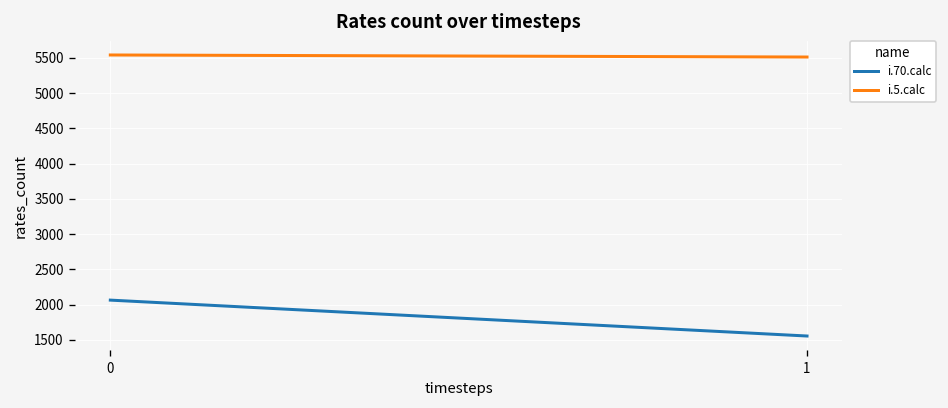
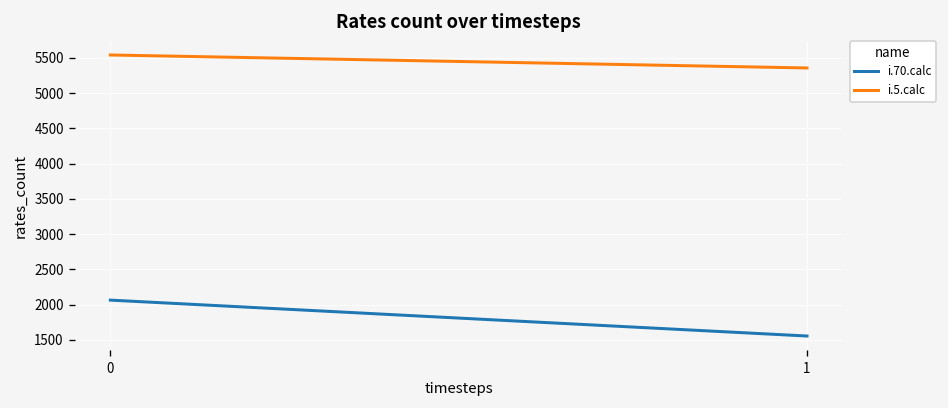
  {
    "i.70.calc": {
      "0": 2100,
      "1": 1600
    },
    "i.5.calc": {
      "0": 5500,
-     "1": 5500
+     "1": 5400
    }
  }
